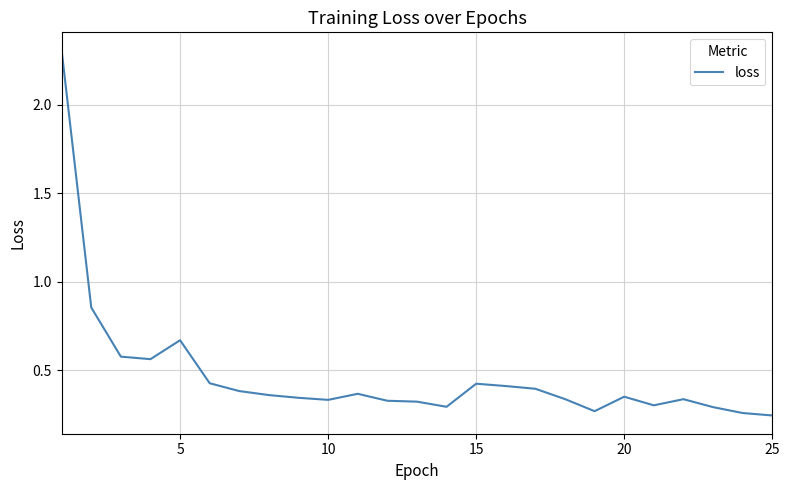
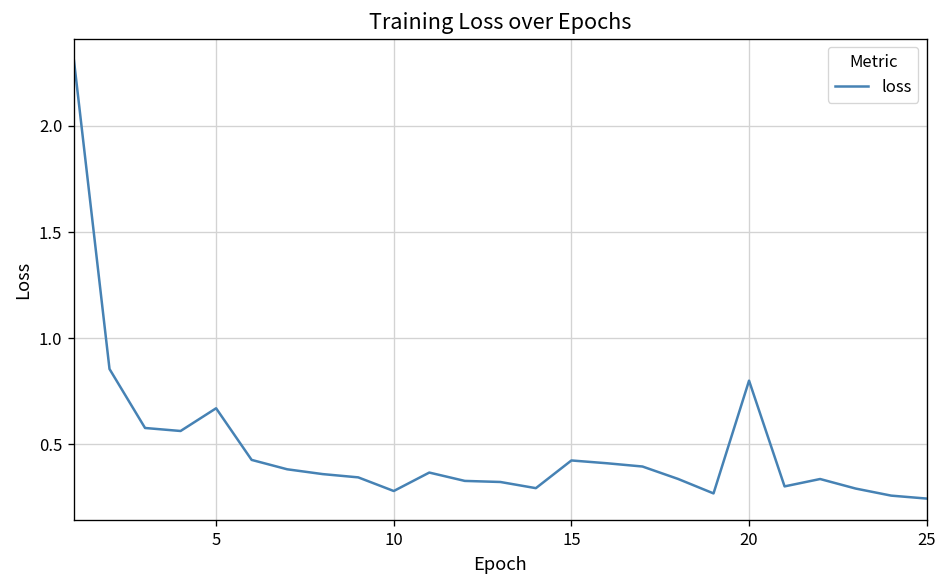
  {
    "5": 0.67,
-   "10": 0.33,
+   "10": 0.28,
    "15": 0.42,
-   "20": 0.35,
+   "20": 0.80,
    "25": 0.24
  }
